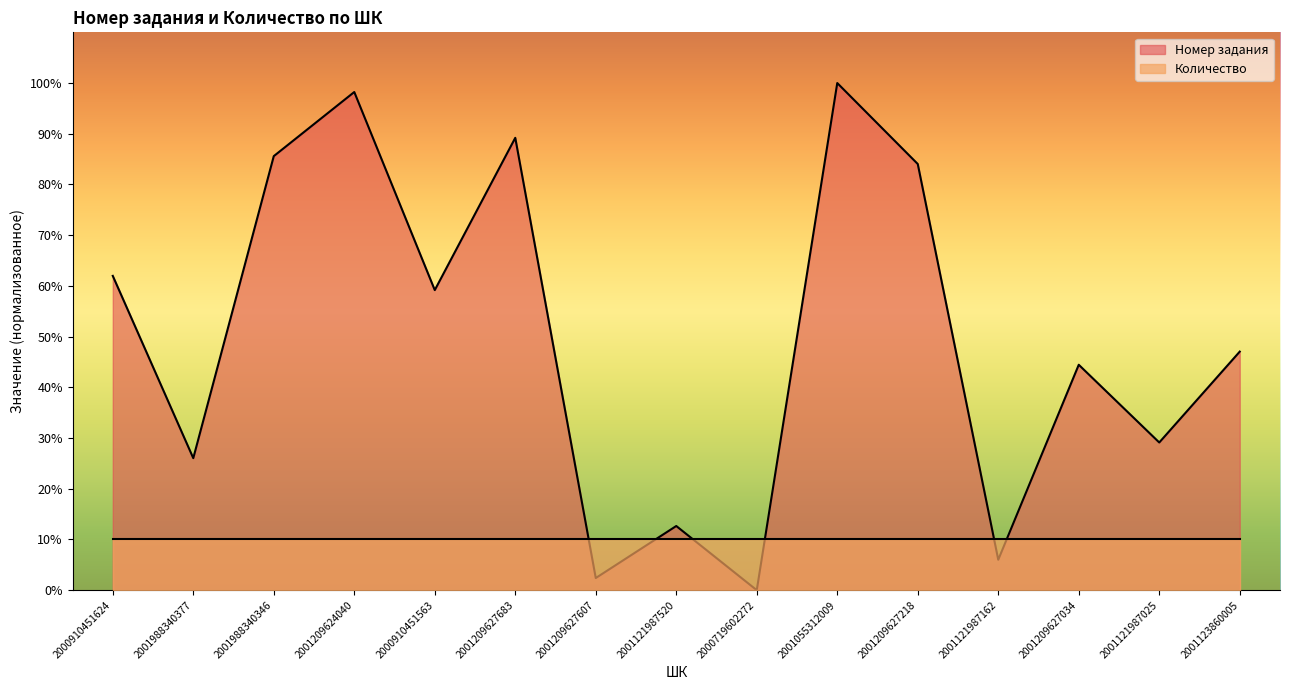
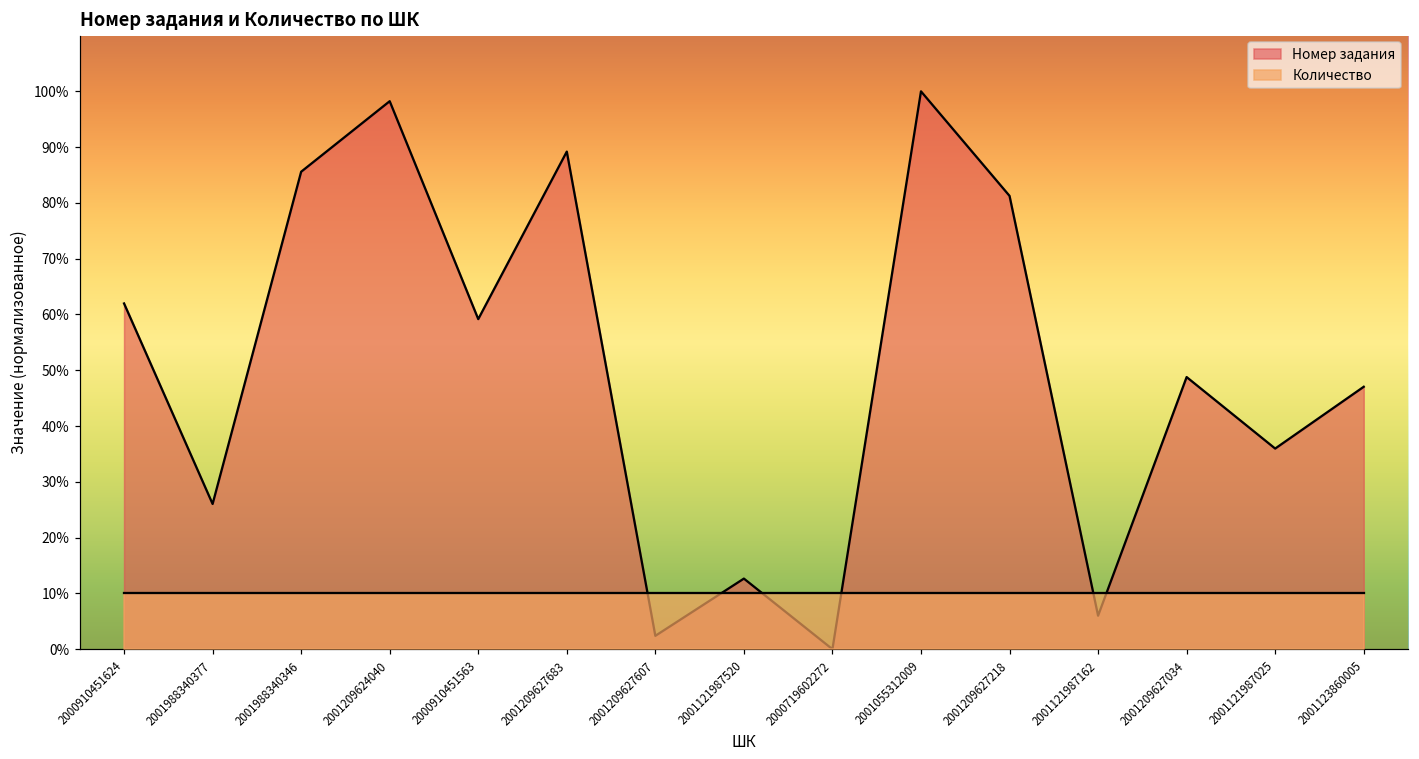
  {
    "Номер задания": {
      "2000910451624": "62%",
      "2001988340377": "26%",
      "2001988340346": "86%",
      "2001209624040": "98%",
      "2000910451563": "59%",
      "2001209627683": "89%",
      "2001209627607": "2%",
      "2001121987520": "13%",
      "2000719602272": "0%",
      "2001055312009": "100%",
-     "2001209627218": "84%",
+     "2001209627218": "81%",
      "2001121987162": "6%",
-     "2001209627034": "44%",
-     "2001121987025": "29%",
+     "2001209627034": "49%",
+     "2001121987025": "36%",
      "2001123860005": "47%"
    },
    "Количество": {
      "2000910451624": "10%",
      "2001988340377": "10%",
      "2001988340346": "10%",
      "2001209624040": "10%",
      "2000910451563": "10%",
      "2001209627683": "10%",
      "2001209627607": "10%",
      "2001121987520": "10%",
      "2000719602272": "10%",
      "2001055312009": "10%",
      "2001209627218": "10%",
      "2001121987162": "10%",
      "2001209627034": "10%",
      "2001121987025": "10%",
      "2001123860005": "10%"
    }
  }
